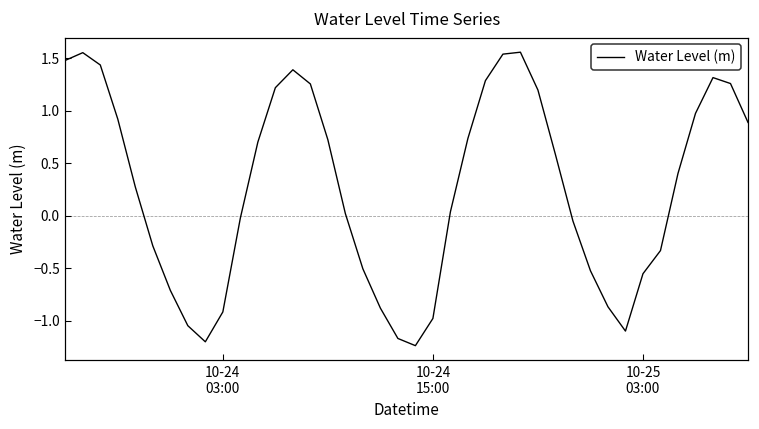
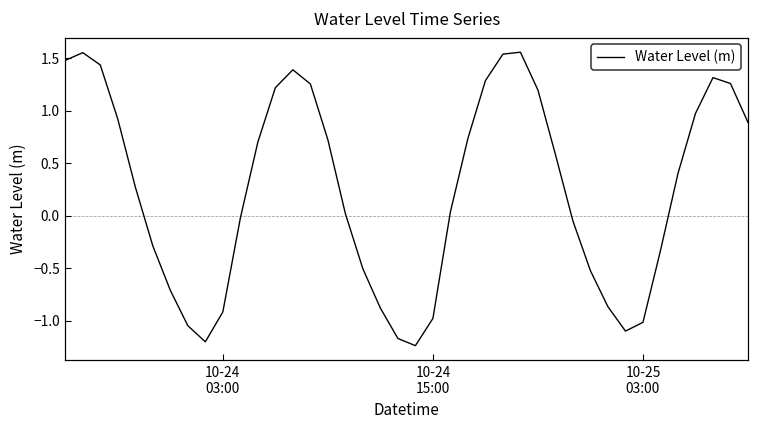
  {
    "10-24 03:00": -0.9,
    "10-24 15:00": -1.0,
-   "10-25 03:00": -0.6
+   "10-25 03:00": -1.0
  }
